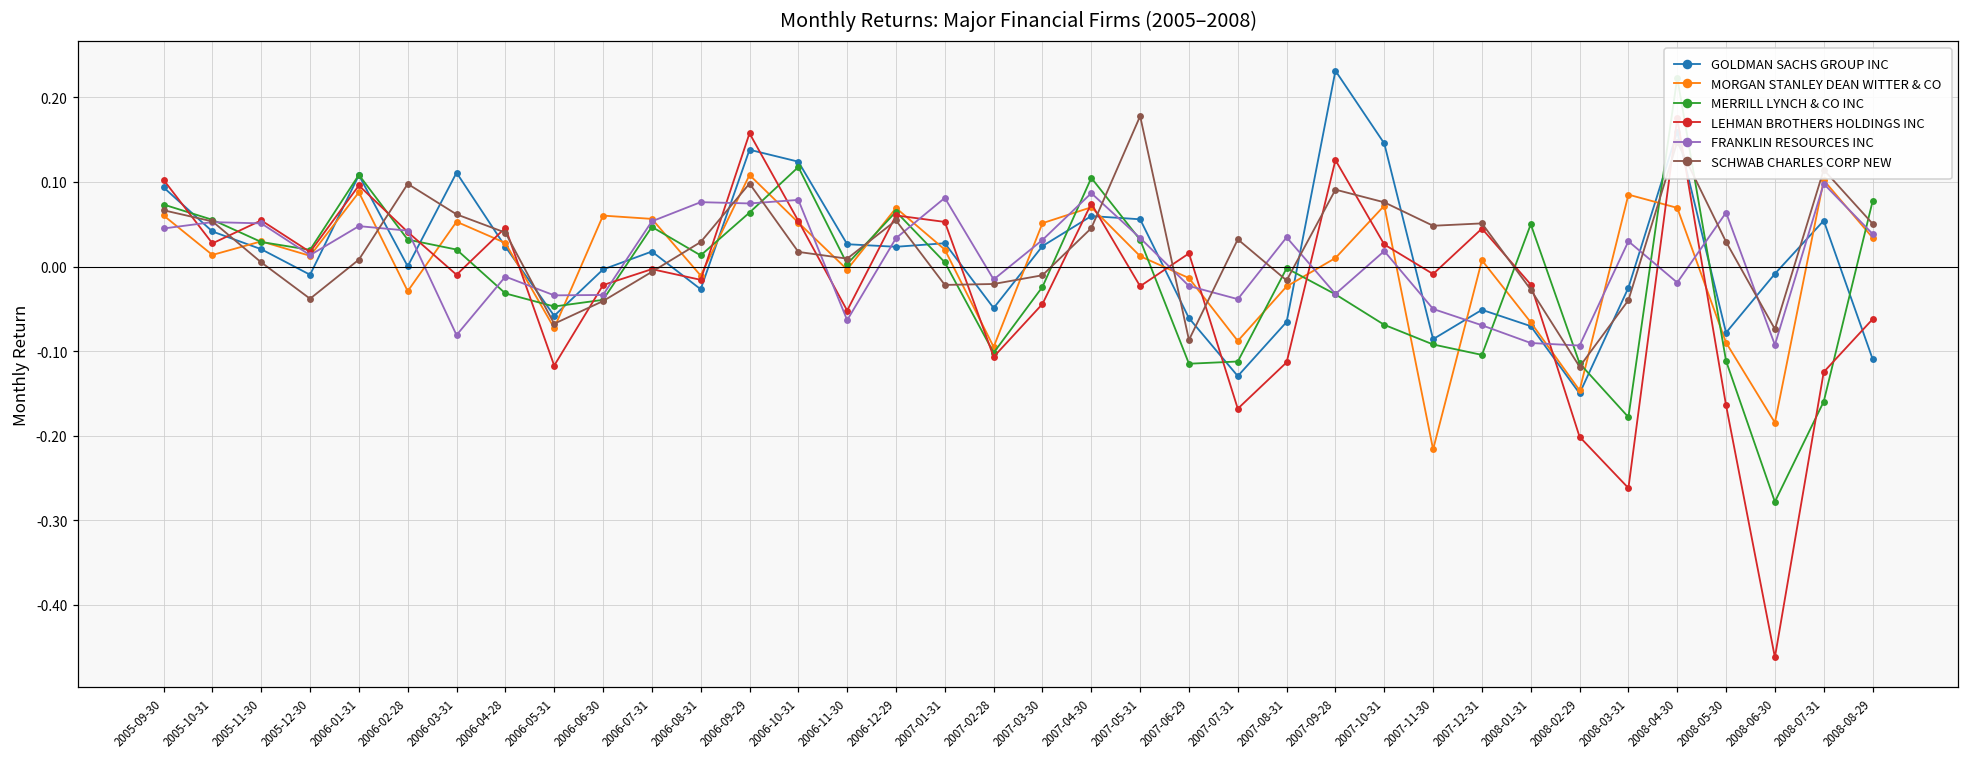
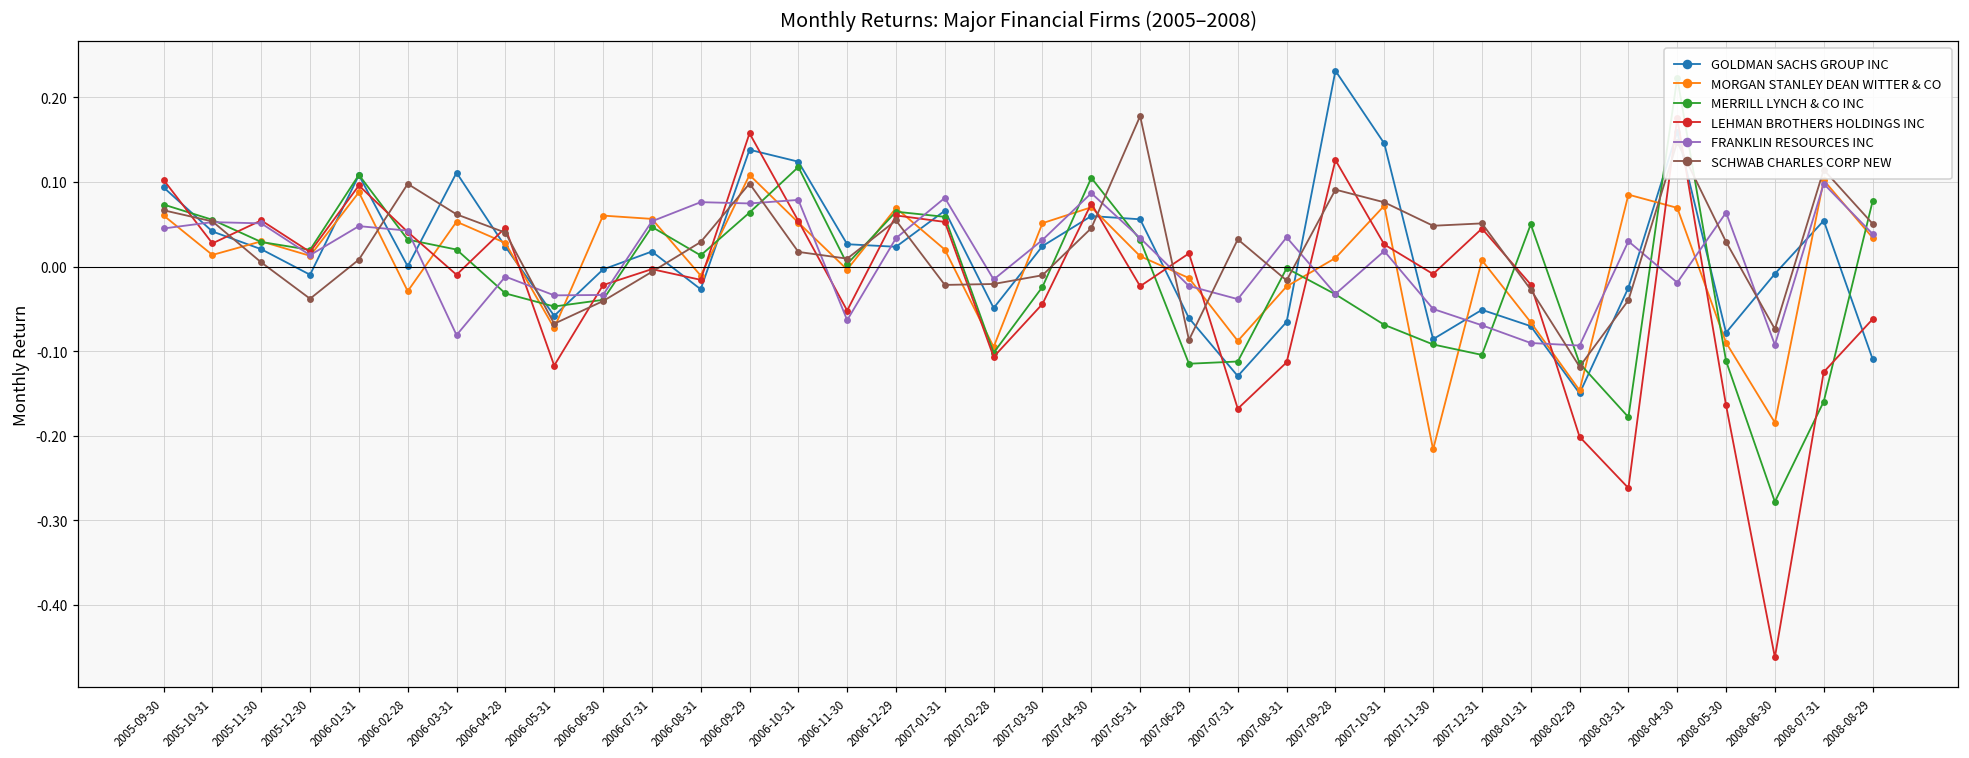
  {
    "GOLDMAN SACHS GROUP INC": {
      "2005-09-30": 0.09,
      "2005-10-31": 0.04,
      "2005-11-30": 0.02,
      "2005-12-30": -0.01,
      "2006-02-28": 0.00,
      "2006-03-31": 0.11,
      "2006-04-28": 0.02,
      "2006-05-31": -0.06,
      "2006-06-30": 0.00,
      "2006-07-31": 0.02,
      "2006-08-31": -0.03,
      "2006-09-29": 0.14,
      "2006-10-31": 0.12,
      "2006-11-30": 0.03,
      "2006-12-29": 0.02,
-     "2007-01-31": 0.03,
+     "2007-01-31": 0.07,
      "2007-02-28": -0.05,
      "2007-03-30": 0.02,
      "2007-04-30": 0.06,
      "2007-05-31": 0.06,
      "2007-06-29": -0.06,
      "2007-07-31": -0.13,
      "2007-08-31": -0.07,
      "2007-09-28": 0.23,
      "2007-10-31": 0.15,
      "2007-11-30": -0.09,
      "2007-12-31": -0.05,
      "2008-01-31": -0.07,
      "2008-02-29": -0.15,
      "2008-03-31": -0.02,
      "2008-05-30": -0.08,
      "2008-06-30": -0.01,
      "2008-07-31": 0.05,
      "2008-08-29": -0.11
    },
    "MORGAN STANLEY DEAN WITTER & CO": {
      "2005-09-30": 0.06,
      "2005-10-31": 0.01,
      "2006-01-31": 0.09,
      "2006-02-28": -0.03,
      "2006-03-31": 0.05,
      "2006-04-28": 0.03,
      "2006-05-31": -0.07,
      "2006-06-30": 0.06,
      "2006-08-31": -0.01,
      "2006-09-29": 0.11,
      "2006-11-30": 0.00,
      "2006-12-29": 0.07,
      "2007-01-31": 0.02,
      "2007-02-28": -0.10,
      "2007-03-30": 0.05,
      "2007-04-30": 0.07,
      "2007-05-31": 0.01,
      "2007-06-29": -0.01,
      "2007-07-31": -0.09,
      "2007-08-31": -0.02,
      "2007-09-28": 0.01,
      "2007-10-31": 0.07,
      "2007-11-30": -0.22,
      "2007-12-31": 0.01,
      "2008-01-31": -0.07,
      "2008-02-29": -0.15,
      "2008-03-31": 0.08,
      "2008-04-30": 0.07,
      "2008-05-30": -0.09,
      "2008-06-30": -0.18,
      "2008-08-29": 0.03
    },
    "MERRILL LYNCH & CO INC": {
      "2005-09-30": 0.07,
      "2006-02-28": 0.03,
      "2006-03-31": 0.02,
      "2006-04-28": -0.03,
      "2006-05-31": -0.05,
      "2006-07-31": 0.05,
      "2006-08-31": 0.01,
      "2006-09-29": 0.06,
      "2006-10-31": 0.12,
      "2006-11-30": 0.00,
      "2006-12-29": 0.06,
-     "2007-01-31": 0.00,
+     "2007-01-31": 0.06,
      "2007-02-28": -0.10,
      "2007-03-30": -0.02,
      "2007-04-30": 0.10,
      "2007-06-29": -0.11,
      "2007-07-31": -0.11,
      "2007-08-31": 0.00,
      "2007-10-31": -0.07,
      "2007-11-30": -0.09,
      "2007-12-31": -0.10,
      "2008-01-31": 0.05,
      "2008-02-29": -0.11,
      "2008-03-31": -0.18,
      "2008-05-30": -0.11,
      "2008-06-30": -0.28,
      "2008-07-31": -0.16,
      "2008-08-29": 0.08
    },
    "LEHMAN BROTHERS HOLDINGS INC": {
      "2005-09-30": 0.10,
      "2005-10-31": 0.03,
      "2005-11-30": 0.05,
      "2006-01-31": 0.10,
      "2006-03-31": -0.01,
      "2006-04-28": 0.05,
      "2006-05-31": -0.12,
      "2006-06-30": -0.02,
      "2006-08-31": -0.02,
      "2006-09-29": 0.16,
      "2006-11-30": -0.05,
      "2006-12-29": 0.06,
      "2007-01-31": 0.05,
      "2007-02-28": -0.11,
      "2007-03-30": -0.04,
      "2007-04-30": 0.07,
      "2007-05-31": -0.02,
      "2007-06-29": 0.02,
      "2007-07-31": -0.17,
      "2007-08-31": -0.11,
      "2007-09-28": 0.13,
      "2007-10-31": 0.03,
      "2007-11-30": -0.01,
      "2007-12-31": 0.04,
      "2008-01-31": -0.02,
      "2008-02-29": -0.20,
      "2008-03-31": -0.26,
      "2008-05-30": -0.16,
      "2008-06-30": -0.46,
      "2008-07-31": -0.12,
      "2008-08-29": -0.06
    },
    "FRANKLIN RESOURCES INC": {
      "2005-09-30": 0.05,
      "2005-11-30": 0.05,
      "2006-01-31": 0.05,
      "2006-03-31": -0.08,
      "2006-04-28": -0.01,
      "2006-05-31": -0.03,
      "2006-06-30": -0.03,
      "2006-08-31": 0.08,
      "2006-09-29": 0.07,
      "2006-10-31": 0.08,
      "2006-11-30": -0.06,
      "2006-12-29": 0.03,
      "2007-01-31": 0.08,
      "2007-02-28": -0.02,
      "2007-03-30": 0.03,
      "2007-04-30": 0.09,
      "2007-06-29": -0.02,
      "2007-07-31": -0.04,
      "2007-08-31": 0.03,
      "2007-10-31": 0.02,
      "2007-11-30": -0.05,
      "2007-12-31": -0.07,
      "2008-01-31": -0.09,
      "2008-02-29": -0.09,
      "2008-03-31": 0.03,
      "2008-04-30": -0.02,
      "2008-05-30": 0.06,
      "2008-06-30": -0.09,
      "2008-08-29": 0.04
    },
    "SCHWAB CHARLES CORP NEW": {
      "2005-09-30": 0.07,
      "2005-11-30": 0.00,
      "2005-12-30": -0.04,
      "2006-01-31": 0.01,
      "2006-02-28": 0.10,
      "2006-03-31": 0.06,
      "2006-04-28": 0.04,
      "2006-05-31": -0.07,
      "2006-08-31": 0.03,
      "2006-09-29": 0.10,
      "2006-10-31": 0.02,
      "2006-11-30": 0.01,
      "2006-12-29": 0.05,
      "2007-01-31": -0.02,
      "2007-02-28": -0.02,
      "2007-03-30": -0.01,
      "2007-04-30": 0.05,
      "2007-05-31": 0.18,
      "2007-06-29": -0.09,
      "2007-07-31": 0.03,
      "2007-08-31": -0.02,
      "2007-09-28": 0.09,
      "2007-10-31": 0.08,
      "2007-11-30": 0.05,
      "2007-12-31": 0.05,
      "2008-01-31": -0.03,
      "2008-02-29": -0.12,
      "2008-03-31": -0.04,
      "2008-05-30": 0.03,
      "2008-06-30": -0.07,
      "2008-08-29": 0.05
    }
  }
